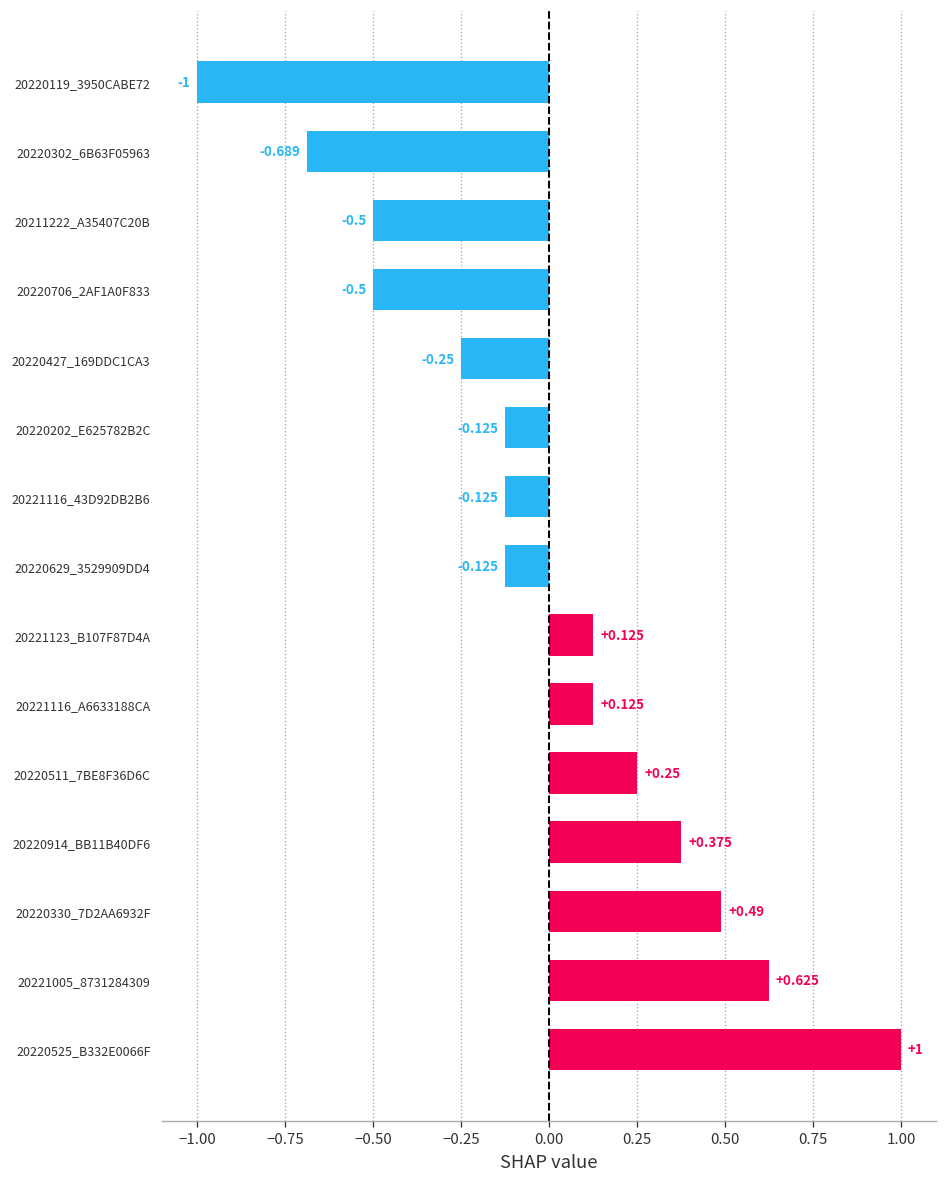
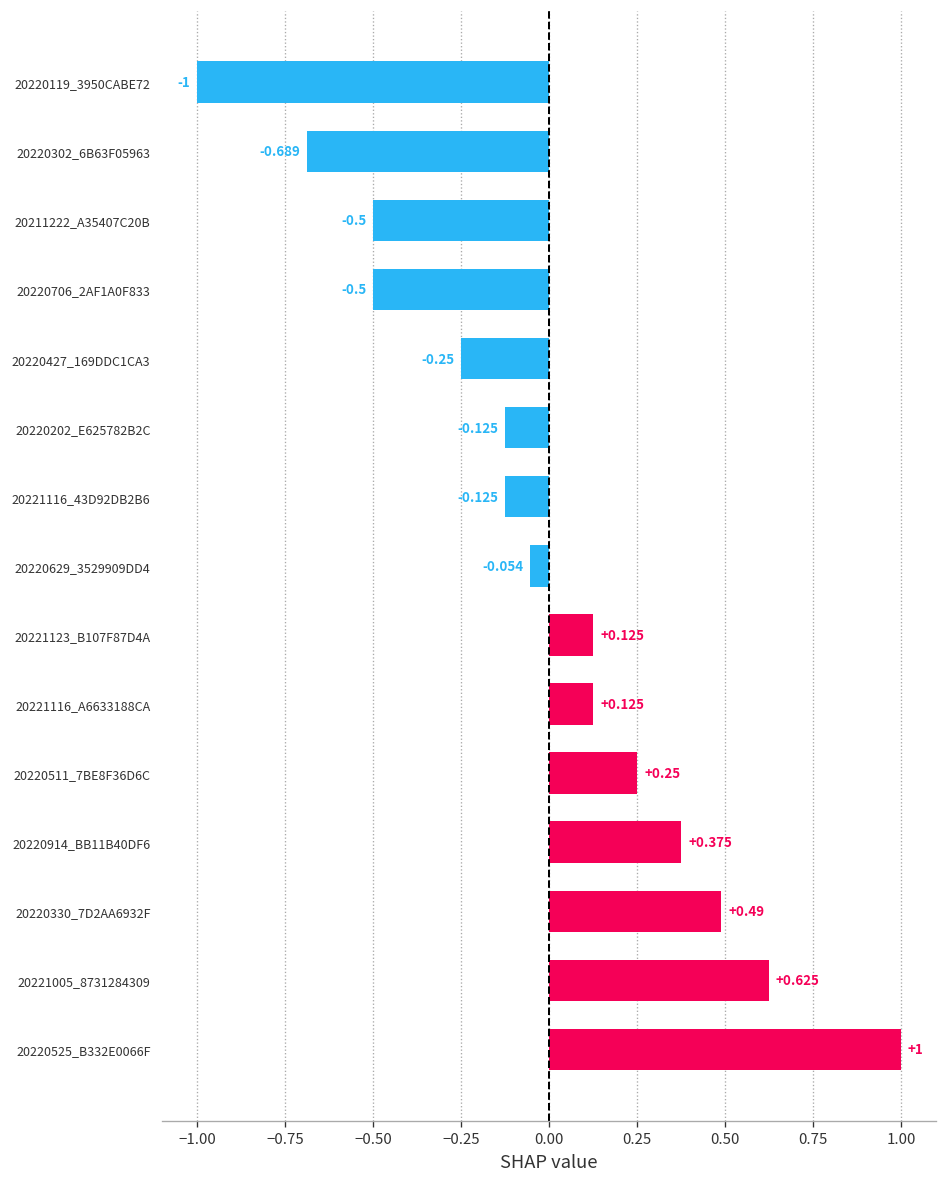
  {
    "20220119_3950CABE72": "-1",
    "20220302_6B63F05963": "-0.689",
    "20211222_A35407C20B": "-0.5",
    "20220706_2AF1A0F833": "-0.5",
    "20220427_169DDC1CA3": "-0.25",
    "20220202_E625782B2C": "-0.125",
    "20221116_43D92DB2B6": "-0.125",
-   "20220629_3529909DD4": "-0.125",
+   "20220629_3529909DD4": "-0.054",
    "20221123_B107F87D4A": "+0.125",
    "20221116_A6633188CA": "+0.125",
    "20220511_7BE8F36D6C": "+0.25",
    "20220914_BB11B40DF6": "+0.375",
    "20220330_7D2AA6932F": "+0.49",
    "20221005_8731284309": "+0.625",
    "20220525_B332E0066F": "+1"
  }
